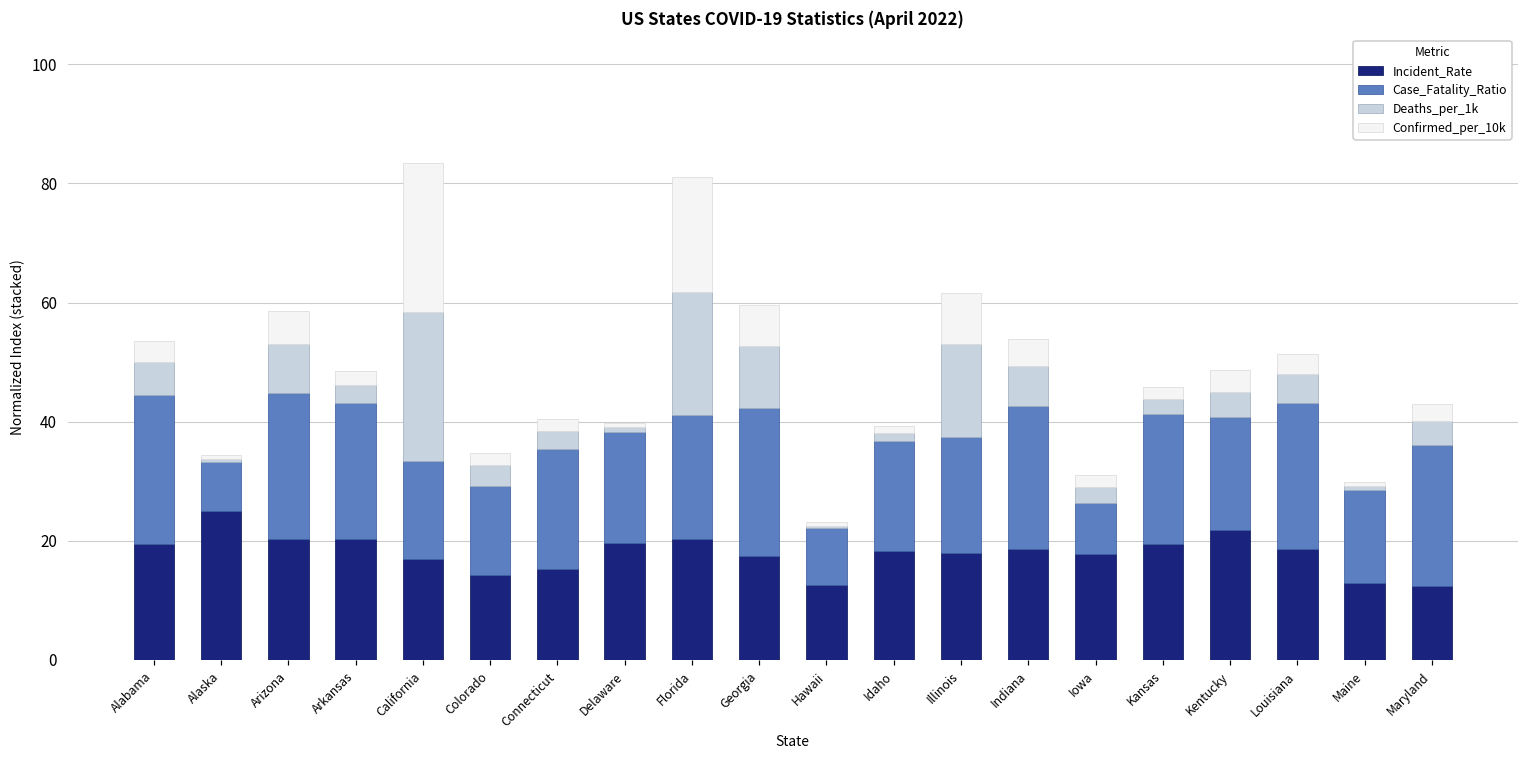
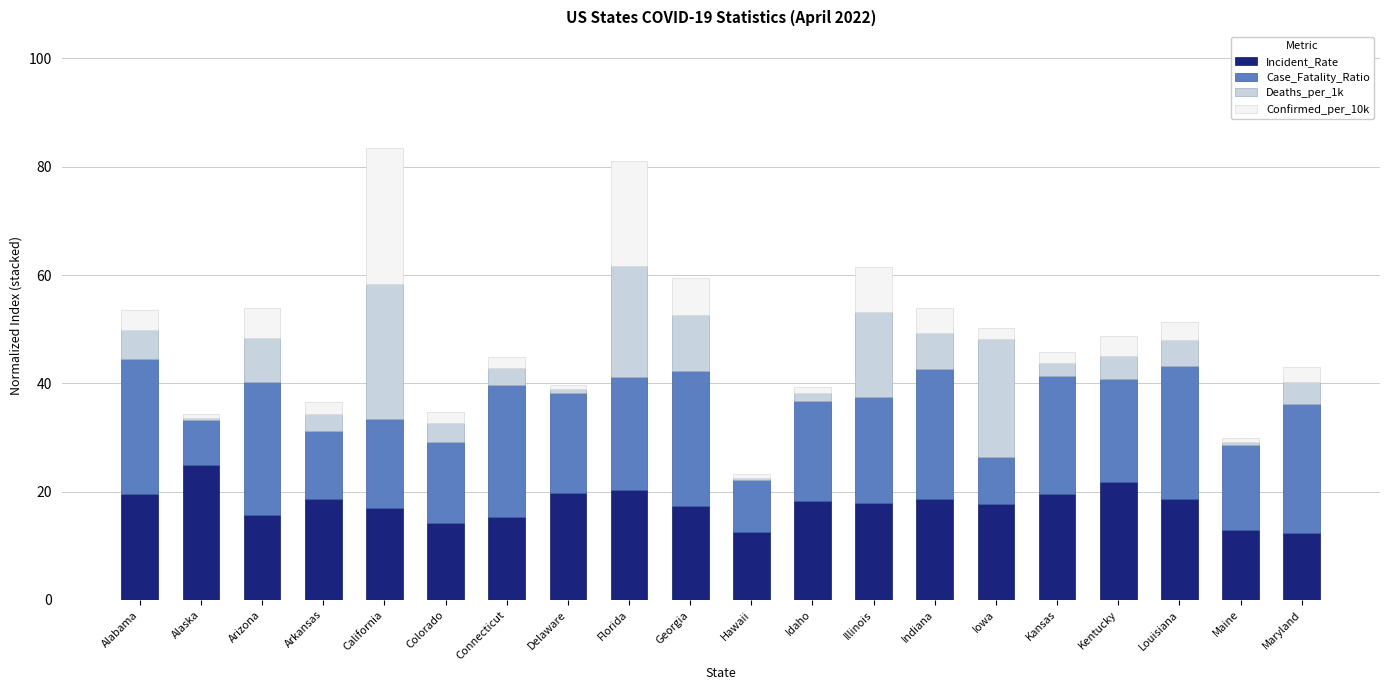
  {
    "Incident_Rate": {
      "Alabama": 20,
      "Alaska": 25,
-     "Arizona": 20,
-     "Arkansas": 20,
+     "Arizona": 16,
+     "Arkansas": 19,
      "California": 17,
      "Colorado": 14,
      "Connecticut": 15,
      "Delaware": 20,
      "Florida": 20,
      "Georgia": 17,
      "Hawaii": 13,
      "Idaho": 18,
      "Illinois": 18,
      "Indiana": 19,
      "Iowa": 18,
      "Kansas": 20,
      "Kentucky": 22,
      "Louisiana": 19,
      "Maine": 13,
      "Maryland": 12
    },
    "Case_Fatality_Ratio": {
      "Alabama": 25,
      "Alaska": 8,
      "Arizona": 24,
-     "Arkansas": 23,
+     "Arkansas": 12,
      "California": 16,
      "Colorado": 15,
-     "Connecticut": 20,
+     "Connecticut": 25,
      "Delaware": 19,
      "Florida": 21,
      "Georgia": 25,
      "Hawaii": 10,
      "Idaho": 18,
      "Illinois": 20,
      "Indiana": 24,
      "Iowa": 9,
      "Kansas": 22,
      "Kentucky": 19,
      "Louisiana": 25,
      "Maine": 16,
      "Maryland": 24
    },
    "Deaths_per_1k": {
      "Alabama": 5,
      "Arizona": 8,
      "Arkansas": 3,
      "California": 25,
      "Colorado": 4,
      "Connecticut": 3,
      "Delaware": 1,
      "Florida": 21,
      "Georgia": 10,
      "Idaho": 1,
      "Illinois": 16,
      "Indiana": 7,
-     "Iowa": 3,
+     "Iowa": 22,
      "Kansas": 2,
      "Kentucky": 4,
      "Louisiana": 5,
      "Maine": 1,
      "Maryland": 4
    },
    "Confirmed_per_10k": {
      "Alabama": 4,
      "Alaska": 1,
      "Arizona": 6,
      "Arkansas": 2,
      "California": 25,
      "Colorado": 2,
      "Connecticut": 2,
      "Delaware": 1,
      "Florida": 19,
      "Georgia": 7,
      "Hawaii": 1,
      "Idaho": 1,
      "Illinois": 8,
      "Indiana": 5,
      "Iowa": 2,
      "Kansas": 2,
      "Kentucky": 4,
      "Louisiana": 3,
      "Maine": 1,
      "Maryland": 3
    }
  }
